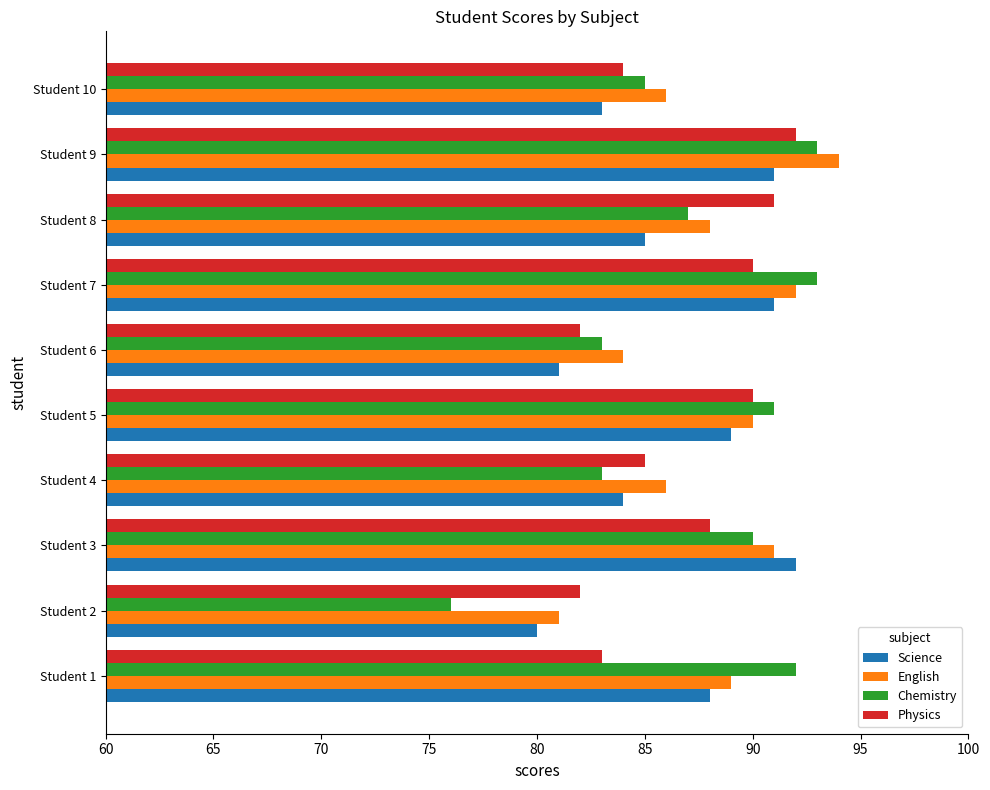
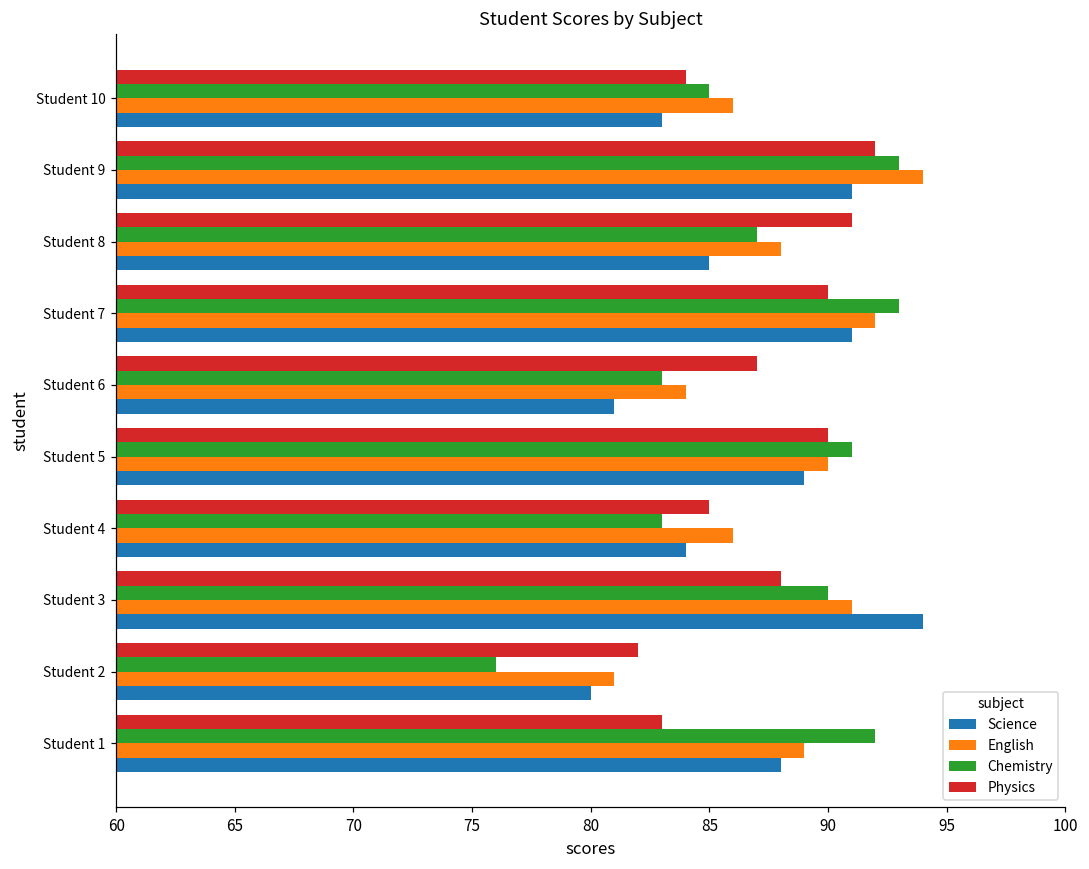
  {
    "Science": {
      "Student 10": 83,
      "Student 9": 91,
      "Student 8": 85,
      "Student 7": 91,
      "Student 6": 81,
      "Student 5": 89,
      "Student 4": 84,
-     "Student 3": 92,
+     "Student 3": 94,
      "Student 2": 80,
      "Student 1": 88
    },
    "English": {
      "Student 10": 86,
      "Student 9": 94,
      "Student 8": 88,
      "Student 7": 92,
      "Student 6": 84,
      "Student 5": 90,
      "Student 4": 86,
      "Student 3": 91,
      "Student 2": 81,
      "Student 1": 89
    },
    "Chemistry": {
      "Student 10": 85,
      "Student 9": 93,
      "Student 8": 87,
      "Student 7": 93,
      "Student 6": 83,
      "Student 5": 91,
      "Student 4": 83,
      "Student 3": 90,
      "Student 2": 76,
      "Student 1": 92
    },
    "Physics": {
      "Student 10": 84,
      "Student 9": 92,
      "Student 8": 91,
      "Student 7": 90,
-     "Student 6": 82,
+     "Student 6": 87,
      "Student 5": 90,
      "Student 4": 85,
      "Student 3": 88,
      "Student 2": 82,
      "Student 1": 83
    }
  }
